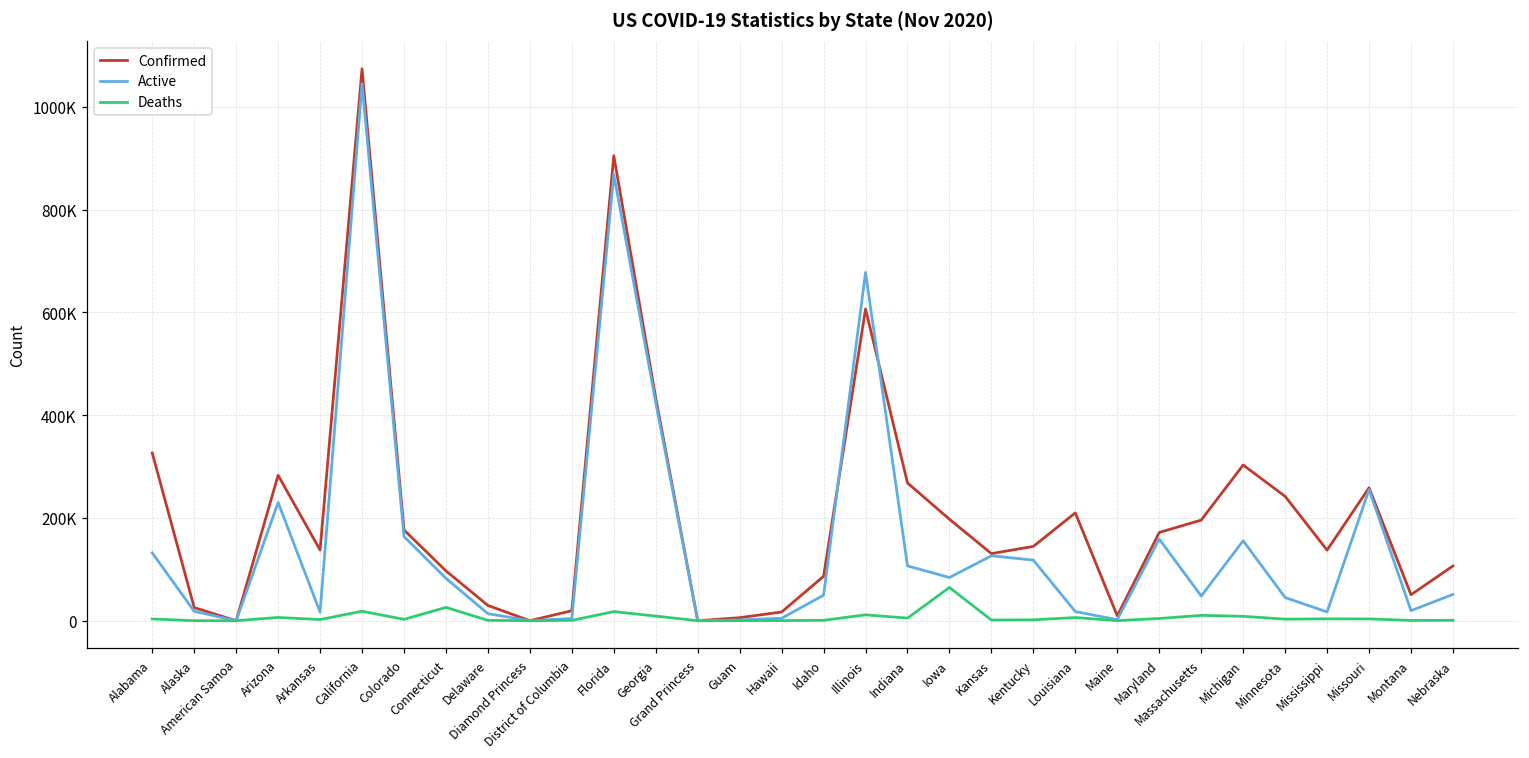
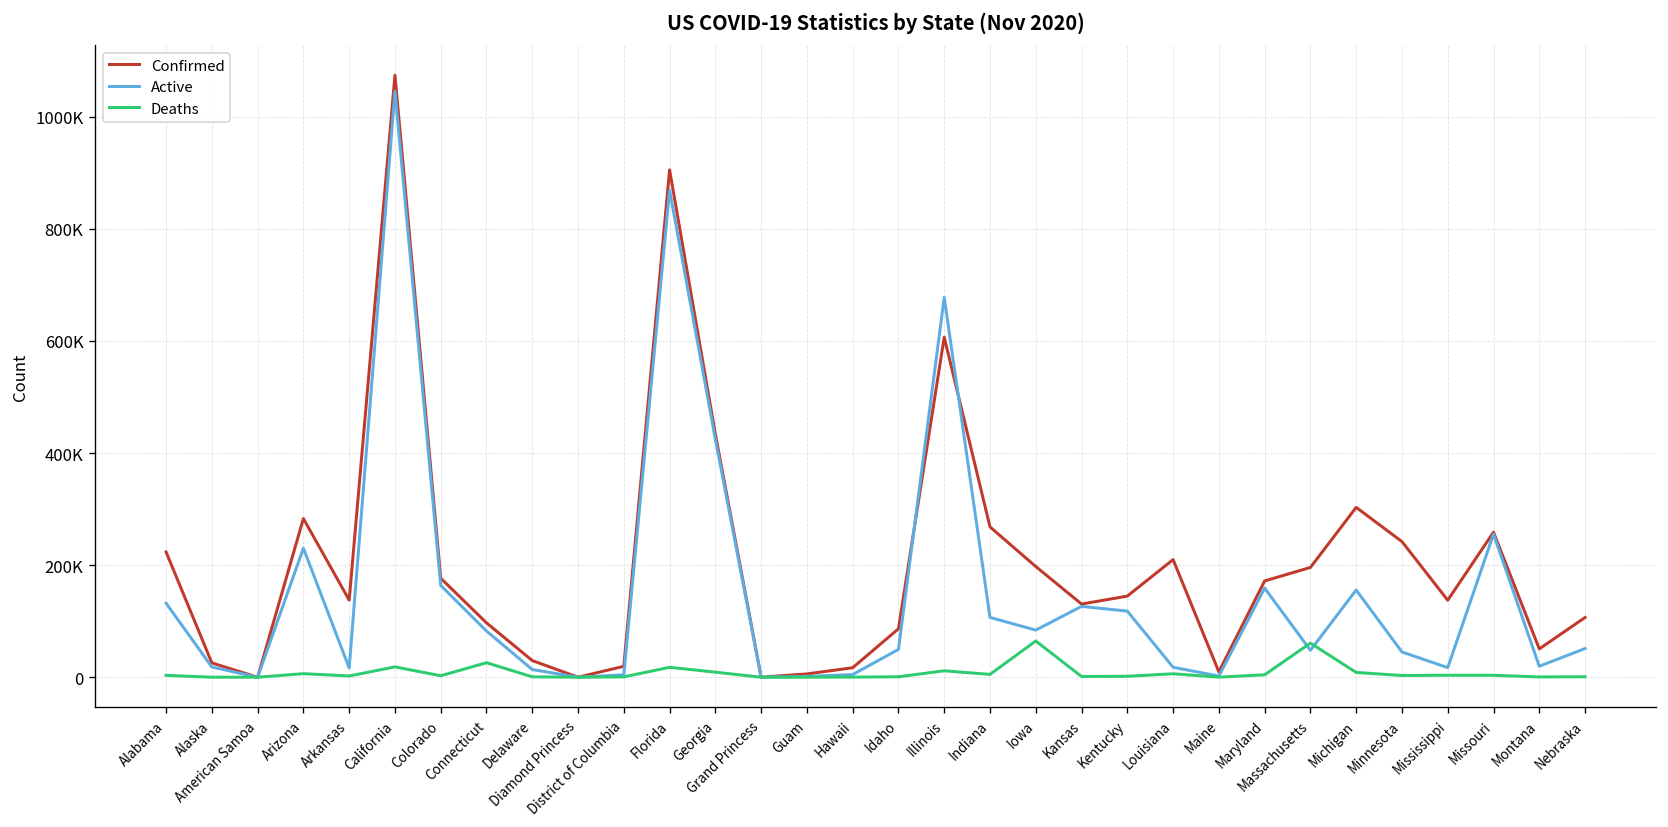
  {
    "Confirmed": {
-     "Alabama": 330000,
+     "Alabama": 220000,
      "Alaska": 30000,
      "Arizona": 280000,
      "Arkansas": 140000,
      "California": 1070000,
      "Colorado": 180000,
      "Connecticut": 100000,
      "Delaware": 30000,
      "District of Columbia": 20000,
      "Florida": 910000,
      "Georgia": 430000,
      "Hawaii": 20000,
      "Idaho": 90000,
      "Illinois": 610000,
      "Indiana": 270000,
      "Iowa": 200000,
      "Kentucky": 140000,
      "Louisiana": 210000,
      "Maine": 10000,
      "Maryland": 170000,
      "Massachusetts": 200000,
      "Michigan": 300000,
      "Minnesota": 240000,
      "Mississippi": 140000,
      "Montana": 50000,
      "Nebraska": 110000
    },
    "Active": {
      "Alabama": 130000,
      "Alaska": 20000,
      "Arizona": 230000,
      "Arkansas": 20000,
      "California": 1050000,
      "Colorado": 160000,
      "Connecticut": 80000,
      "Delaware": 10000,
      "Florida": 870000,
      "Georgia": 420000,
      "Idaho": 50000,
      "Illinois": 680000,
      "Indiana": 110000,
      "Iowa": 80000,
      "Kentucky": 120000,
      "Louisiana": 20000,
      "Maryland": 160000,
      "Massachusetts": 50000,
      "Michigan": 160000,
      "Minnesota": 50000,
      "Mississippi": 20000,
      "Montana": 20000,
      "Nebraska": 50000
    },
    "Deaths": {
      "Alabama": 0,
      "Alaska": 0,
      "Arizona": 10000,
      "Arkansas": 0,
      "California": 20000,
      "Colorado": 0,
      "Connecticut": 30000,
      "Delaware": 0,
      "Florida": 20000,
      "Georgia": 10000,
      "Idaho": 0,
      "Illinois": 10000,
      "Indiana": 10000,
      "Iowa": 60000,
      "Kansas": 0,
      "Kentucky": 0,
      "Louisiana": 10000,
      "Maryland": 0,
-     "Massachusetts": 10000,
+     "Massachusetts": 60000,
      "Michigan": 10000,
      "Minnesota": 0,
      "Mississippi": 0,
      "Missouri": 0,
      "Montana": 0,
      "Nebraska": 0
    }
  }
